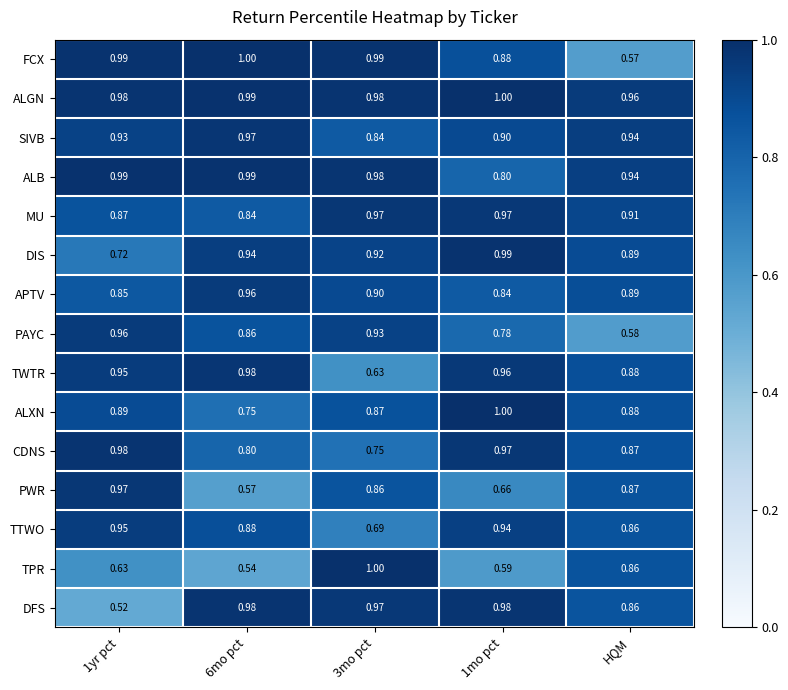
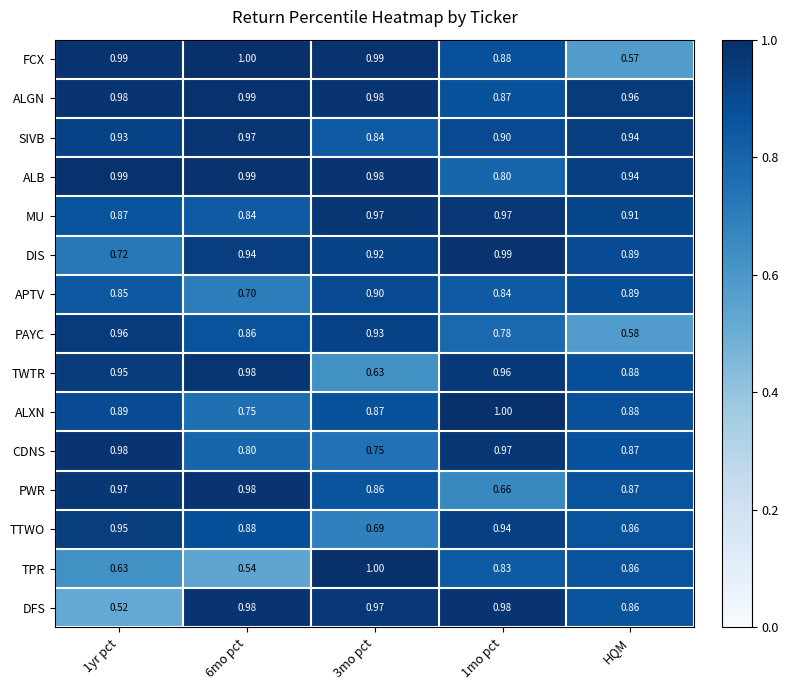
  {
    "FCX": {
      "1yr pct": 0.99,
      "6mo pct": 1.00,
      "3mo pct": 0.99,
      "1mo pct": 0.88,
      "HQM": 0.57
    },
    "ALGN": {
      "1yr pct": 0.98,
      "6mo pct": 0.99,
      "3mo pct": 0.98,
-     "1mo pct": 1.00,
+     "1mo pct": 0.87,
      "HQM": 0.96
    },
    "SIVB": {
      "1yr pct": 0.93,
      "6mo pct": 0.97,
      "3mo pct": 0.84,
      "1mo pct": 0.90,
      "HQM": 0.94
    },
    "ALB": {
      "1yr pct": 0.99,
      "6mo pct": 0.99,
      "3mo pct": 0.98,
      "1mo pct": 0.80,
      "HQM": 0.94
    },
    "MU": {
      "1yr pct": 0.87,
      "6mo pct": 0.84,
      "3mo pct": 0.97,
      "1mo pct": 0.97,
      "HQM": 0.91
    },
    "DIS": {
      "1yr pct": 0.72,
      "6mo pct": 0.94,
      "3mo pct": 0.92,
      "1mo pct": 0.99,
      "HQM": 0.89
    },
    "APTV": {
      "1yr pct": 0.85,
-     "6mo pct": 0.96,
+     "6mo pct": 0.70,
      "3mo pct": 0.90,
      "1mo pct": 0.84,
      "HQM": 0.89
    },
    "PAYC": {
      "1yr pct": 0.96,
      "6mo pct": 0.86,
      "3mo pct": 0.93,
      "1mo pct": 0.78,
      "HQM": 0.58
    },
    "TWTR": {
      "1yr pct": 0.95,
      "6mo pct": 0.98,
      "3mo pct": 0.63,
      "1mo pct": 0.96,
      "HQM": 0.88
    },
    "ALXN": {
      "1yr pct": 0.89,
      "6mo pct": 0.75,
      "3mo pct": 0.87,
      "1mo pct": 1.00,
      "HQM": 0.88
    },
    "CDNS": {
      "1yr pct": 0.98,
      "6mo pct": 0.80,
      "3mo pct": 0.75,
      "1mo pct": 0.97,
      "HQM": 0.87
    },
    "PWR": {
      "1yr pct": 0.97,
-     "6mo pct": 0.57,
+     "6mo pct": 0.98,
      "3mo pct": 0.86,
      "1mo pct": 0.66,
      "HQM": 0.87
    },
    "TTWO": {
      "1yr pct": 0.95,
      "6mo pct": 0.88,
      "3mo pct": 0.69,
      "1mo pct": 0.94,
      "HQM": 0.86
    },
    "TPR": {
      "1yr pct": 0.63,
      "6mo pct": 0.54,
      "3mo pct": 1.00,
-     "1mo pct": 0.59,
+     "1mo pct": 0.83,
      "HQM": 0.86
    },
    "DFS": {
      "1yr pct": 0.52,
      "6mo pct": 0.98,
      "3mo pct": 0.97,
      "1mo pct": 0.98,
      "HQM": 0.86
    }
  }
